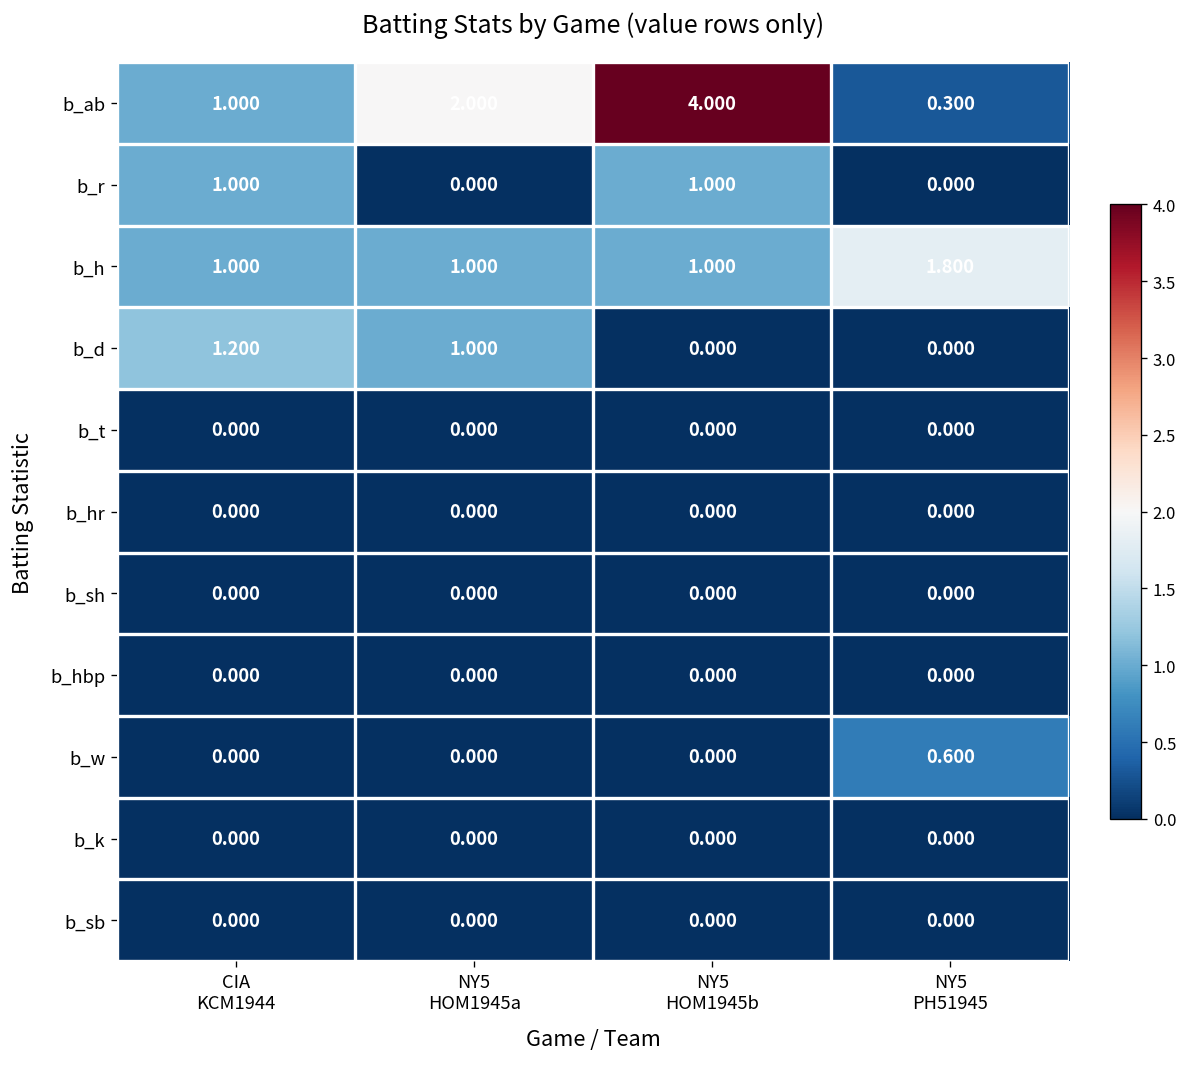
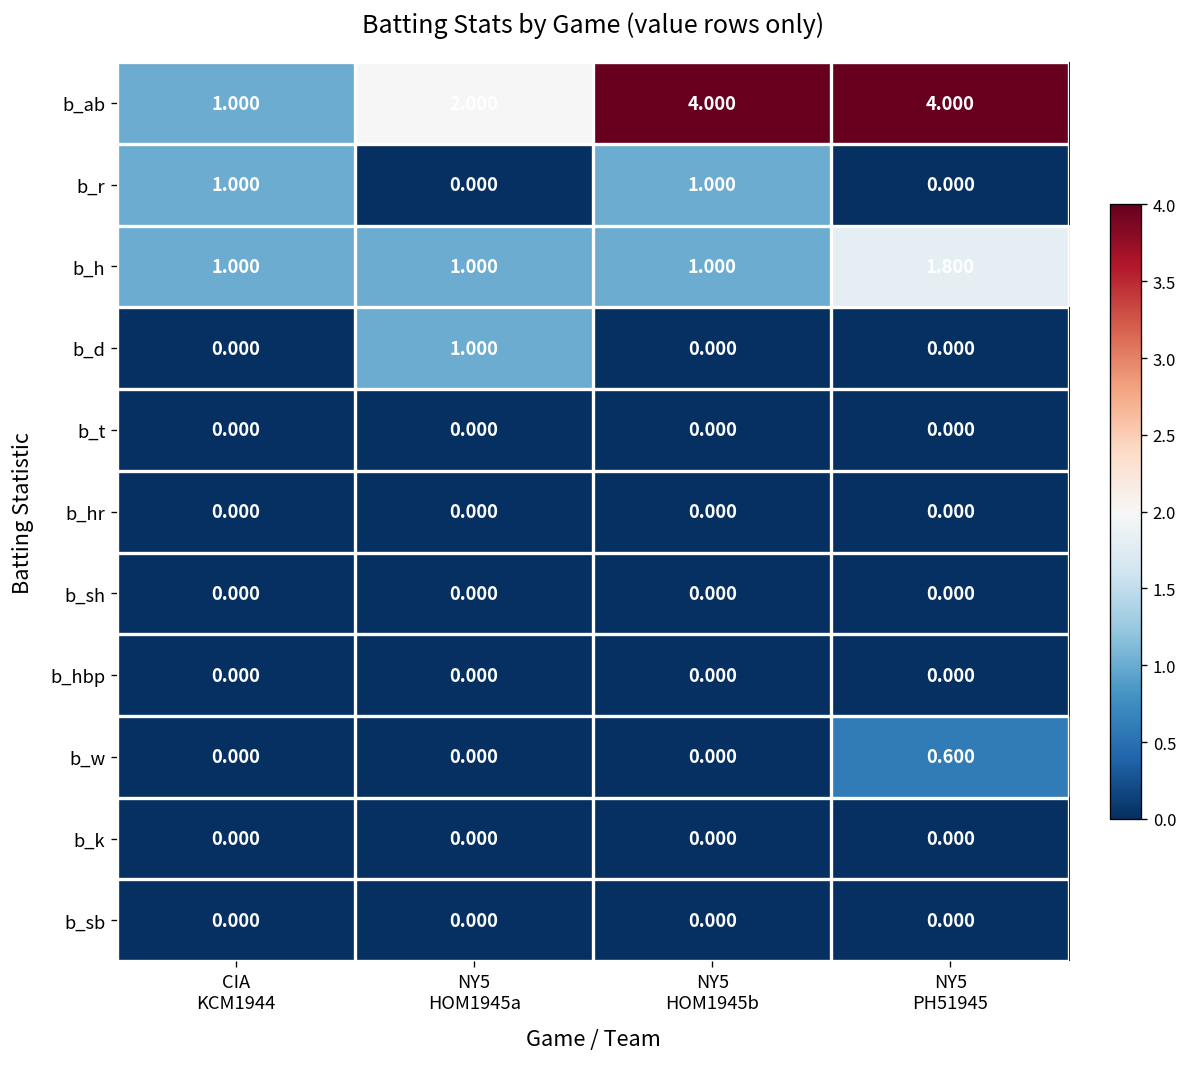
  {
    "b_ab": {
      "CIA KCM1944": 1.000,
      "NY5 HOM1945b": 4.000,
-     "NY5 PH51945": 0.300
+     "NY5 PH51945": 4.000
    },
    "b_r": {
      "CIA KCM1944": 1.000,
      "NY5 HOM1945a": 0.000,
      "NY5 HOM1945b": 1.000,
      "NY5 PH51945": 0.000
    },
    "b_h": {
      "CIA KCM1944": 1.000,
      "NY5 HOM1945a": 1.000,
      "NY5 HOM1945b": 1.000
    },
    "b_d": {
-     "CIA KCM1944": 1.200,
+     "CIA KCM1944": 0.000,
      "NY5 HOM1945a": 1.000,
      "NY5 HOM1945b": 0.000,
      "NY5 PH51945": 0.000
    },
    "b_t": {
      "CIA KCM1944": 0.000,
      "NY5 HOM1945a": 0.000,
      "NY5 HOM1945b": 0.000,
      "NY5 PH51945": 0.000
    },
    "b_hr": {
      "CIA KCM1944": 0.000,
      "NY5 HOM1945a": 0.000,
      "NY5 HOM1945b": 0.000,
      "NY5 PH51945": 0.000
    },
    "b_sh": {
      "CIA KCM1944": 0.000,
      "NY5 HOM1945a": 0.000,
      "NY5 HOM1945b": 0.000,
      "NY5 PH51945": 0.000
    },
    "b_hbp": {
      "CIA KCM1944": 0.000,
      "NY5 HOM1945a": 0.000,
      "NY5 HOM1945b": 0.000,
      "NY5 PH51945": 0.000
    },
    "b_w": {
      "CIA KCM1944": 0.000,
      "NY5 HOM1945a": 0.000,
      "NY5 HOM1945b": 0.000,
      "NY5 PH51945": 0.600
    },
    "b_k": {
      "CIA KCM1944": 0.000,
      "NY5 HOM1945a": 0.000,
      "NY5 HOM1945b": 0.000,
      "NY5 PH51945": 0.000
    },
    "b_sb": {
      "CIA KCM1944": 0.000,
      "NY5 HOM1945a": 0.000,
      "NY5 HOM1945b": 0.000,
      "NY5 PH51945": 0.000
    }
  }
